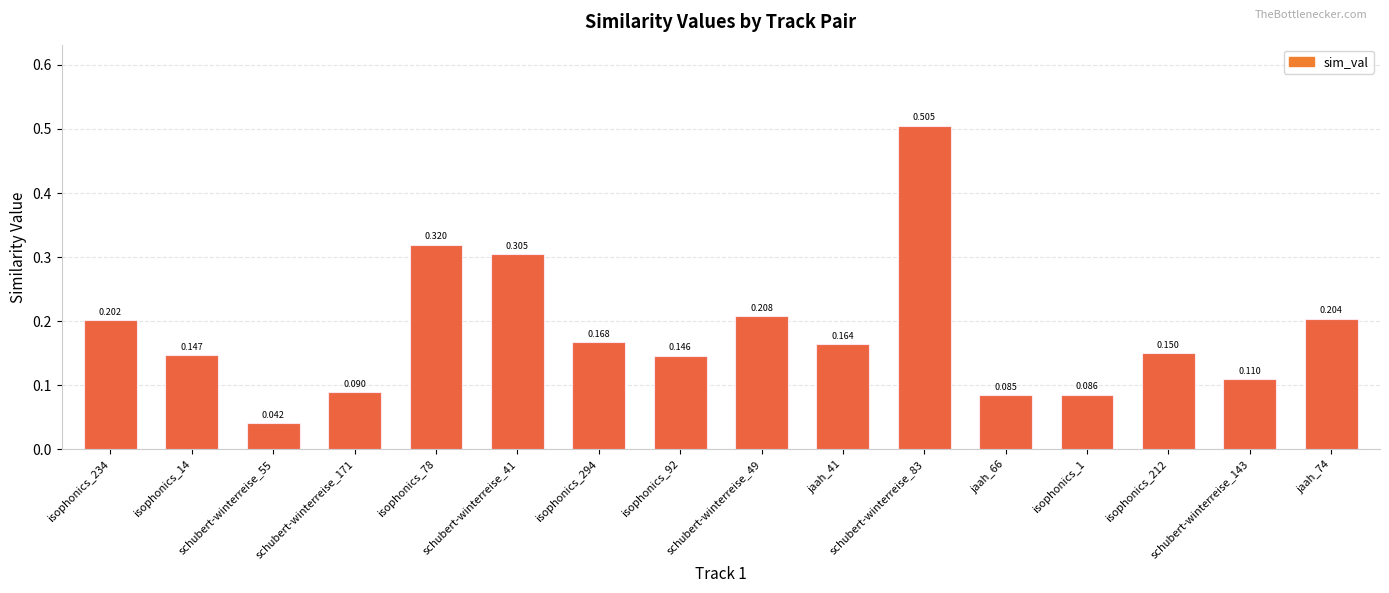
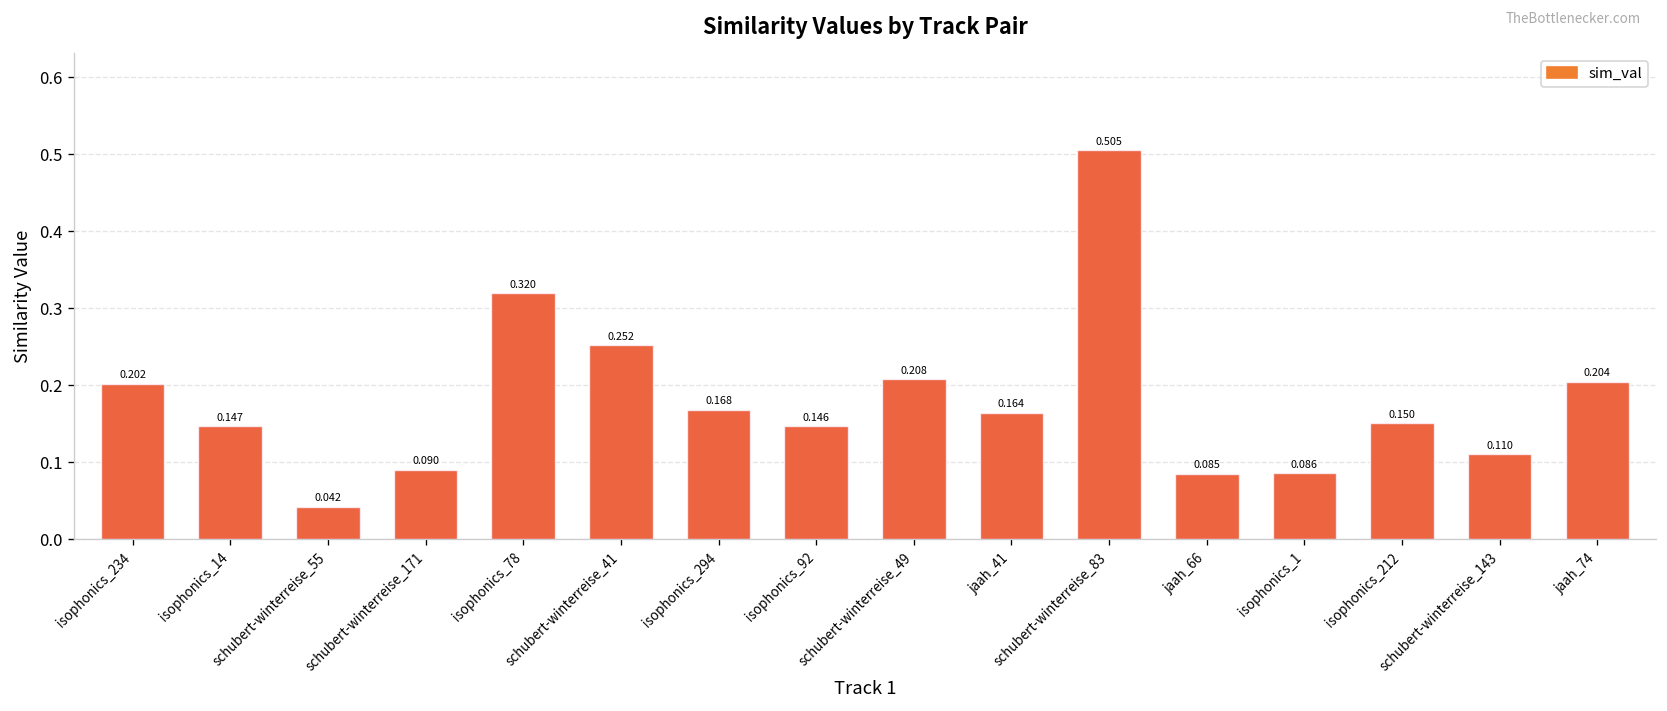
  {
    "sim_val": {
      "isophonics_234": 0.202,
      "isophonics_14": 0.147,
      "schubert-winterreise_55": 0.042,
      "schubert-winterreise_171": 0.090,
      "isophonics_78": 0.320,
-     "schubert-winterreise_41": 0.305,
+     "schubert-winterreise_41": 0.252,
      "isophonics_294": 0.168,
      "isophonics_92": 0.146,
      "schubert-winterreise_49": 0.208,
      "jaah_41": 0.164,
      "schubert-winterreise_83": 0.505,
      "jaah_66": 0.085,
      "isophonics_1": 0.086,
      "isophonics_212": 0.150,
      "schubert-winterreise_143": 0.110,
      "jaah_74": 0.204
    }
  }
